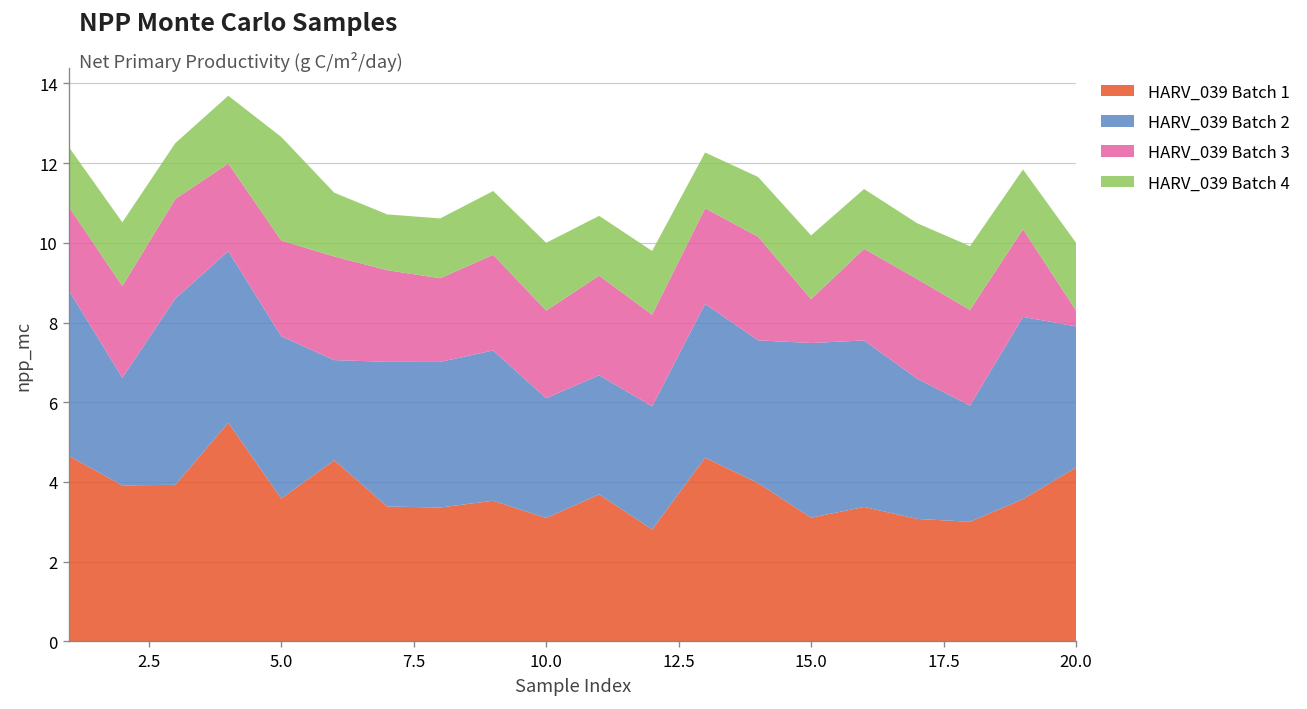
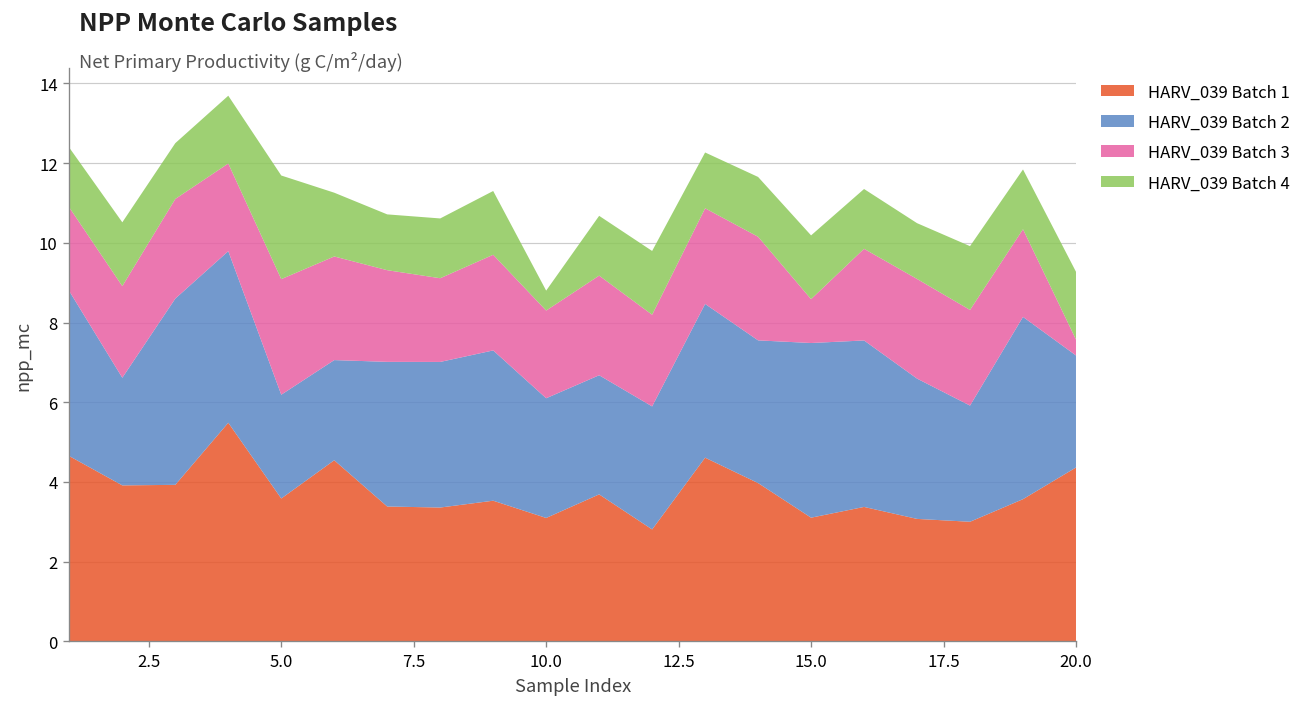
  {
    "HARV_039 Batch 1": {
      "5.0": 3.6,
      "10.0": 3.1,
      "15.0": 3.1,
      "20.0": 4.4
    },
    "HARV_039 Batch 2": {
-     "5.0": 4.1,
+     "5.0": 2.6,
      "10.0": 3.0,
      "15.0": 4.4,
-     "20.0": 3.5
+     "20.0": 2.8
    },
    "HARV_039 Batch 3": {
-     "5.0": 2.4,
+     "5.0": 2.9,
      "10.0": 2.2,
      "15.0": 1.1,
      "20.0": 0.4
    },
    "HARV_039 Batch 4": {
      "5.0": 2.6,
-     "10.0": 1.7,
+     "10.0": 0.5,
      "15.0": 1.6,
      "20.0": 1.7
    }
  }
